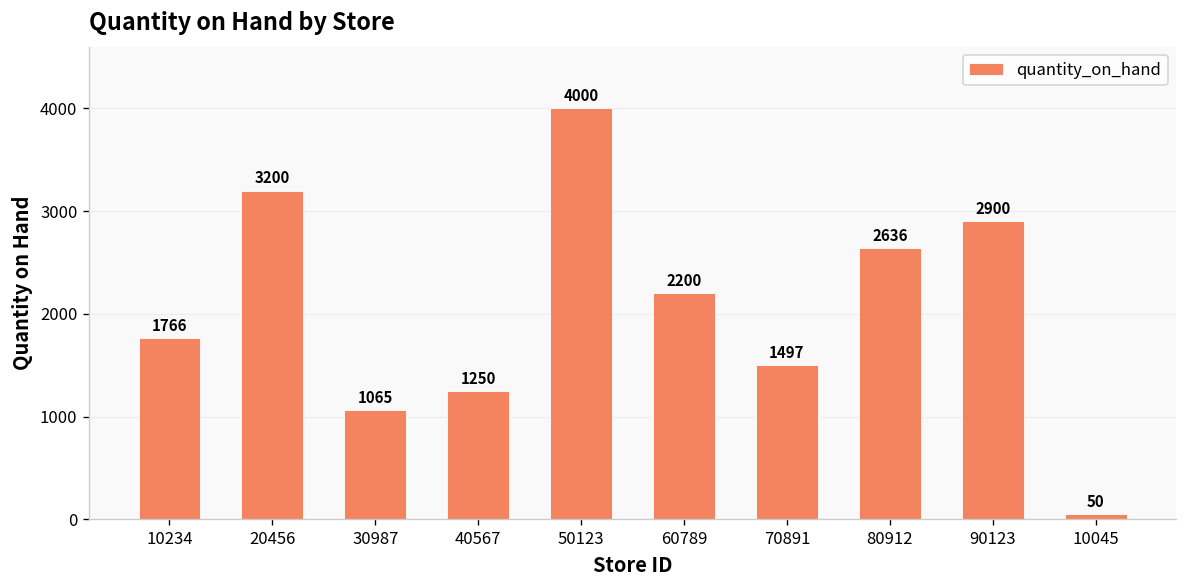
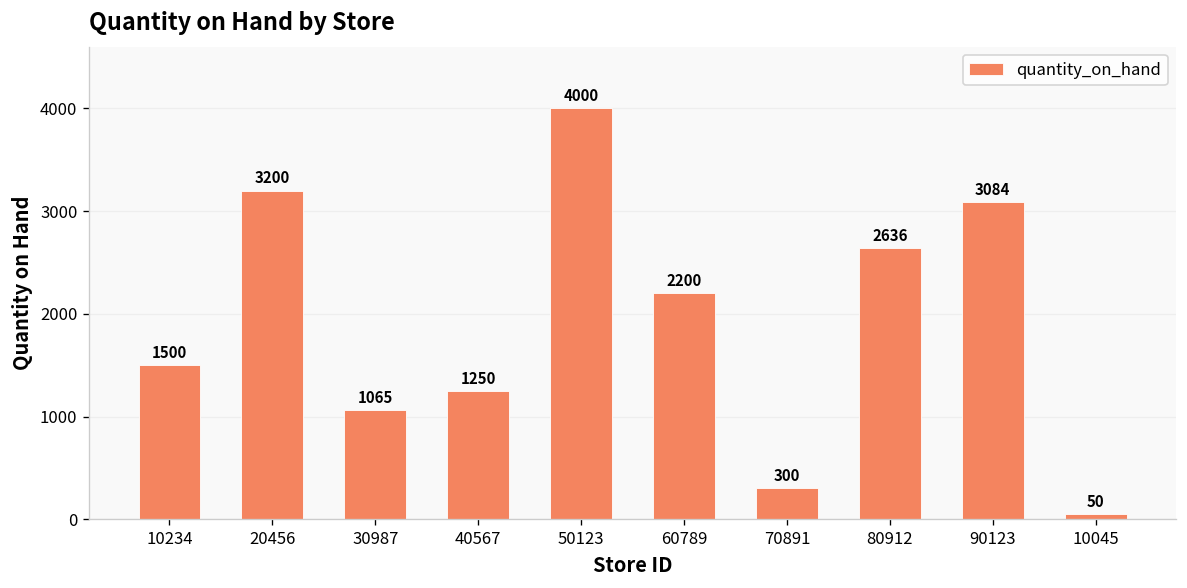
  {
-   "10234": 1766,
+   "10234": 1500,
    "20456": 3200,
    "30987": 1065,
    "40567": 1250,
    "50123": 4000,
    "60789": 2200,
-   "70891": 1497,
+   "70891": 300,
    "80912": 2636,
-   "90123": 2900,
+   "90123": 3084,
    "10045": 50
  }
